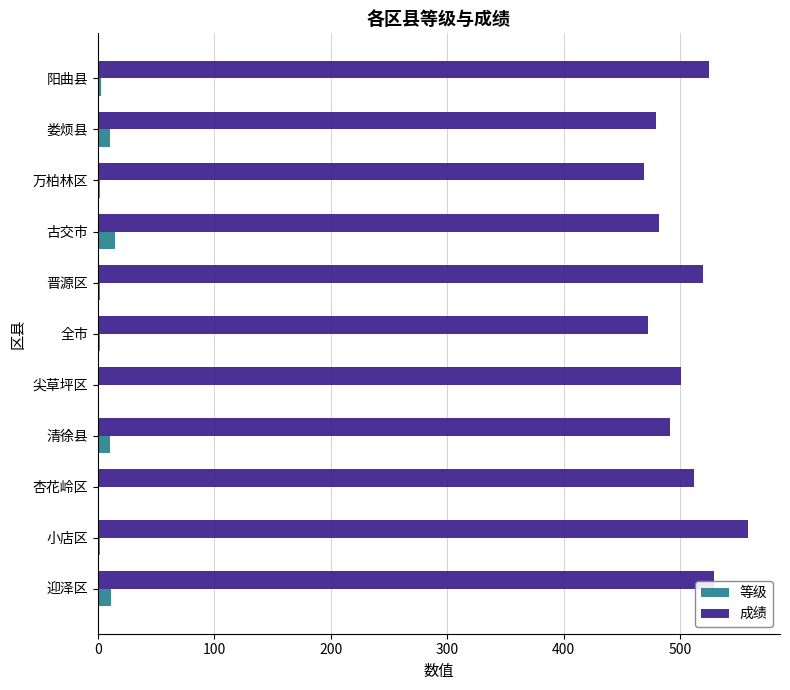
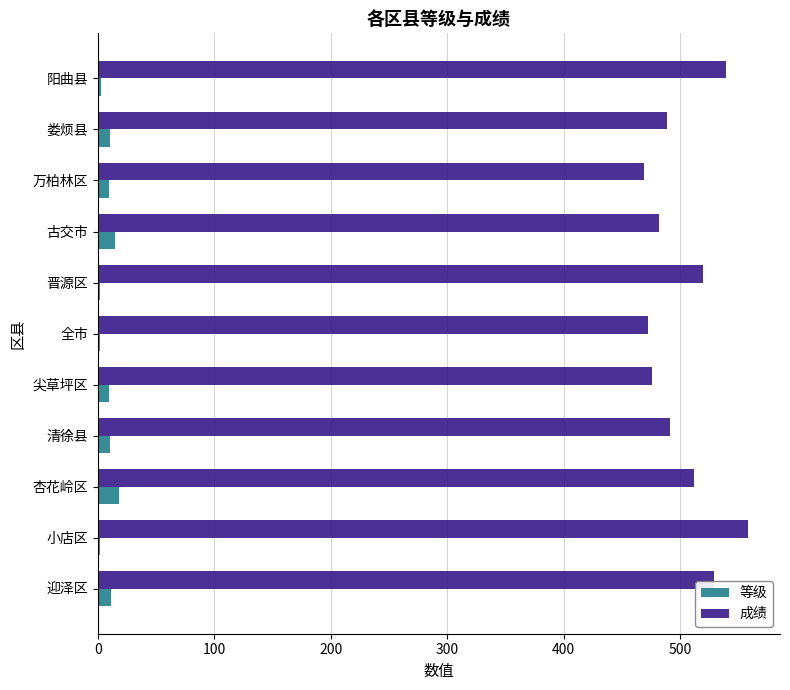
  {
    "等级": {
      "阳曲县": 3,
      "娄烦县": 11,
-     "万柏林区": 2,
+     "万柏林区": 9,
      "古交市": 15,
-     "尖草坪区": 1,
+     "尖草坪区": 10,
      "清徐县": 10,
-     "杏花岭区": 1,
+     "杏花岭区": 18,
      "迎泽区": 11
    },
    "成绩": {
-     "阳曲县": 525,
-     "娄烦县": 480,
+     "阳曲县": 539,
+     "娄烦县": 489,
      "万柏林区": 469,
      "古交市": 482,
      "晋源区": 520,
      "全市": 472,
-     "尖草坪区": 501,
+     "尖草坪区": 476,
      "清徐县": 491,
      "杏花岭区": 512,
      "小店区": 558,
      "迎泽区": 529
    }
  }
